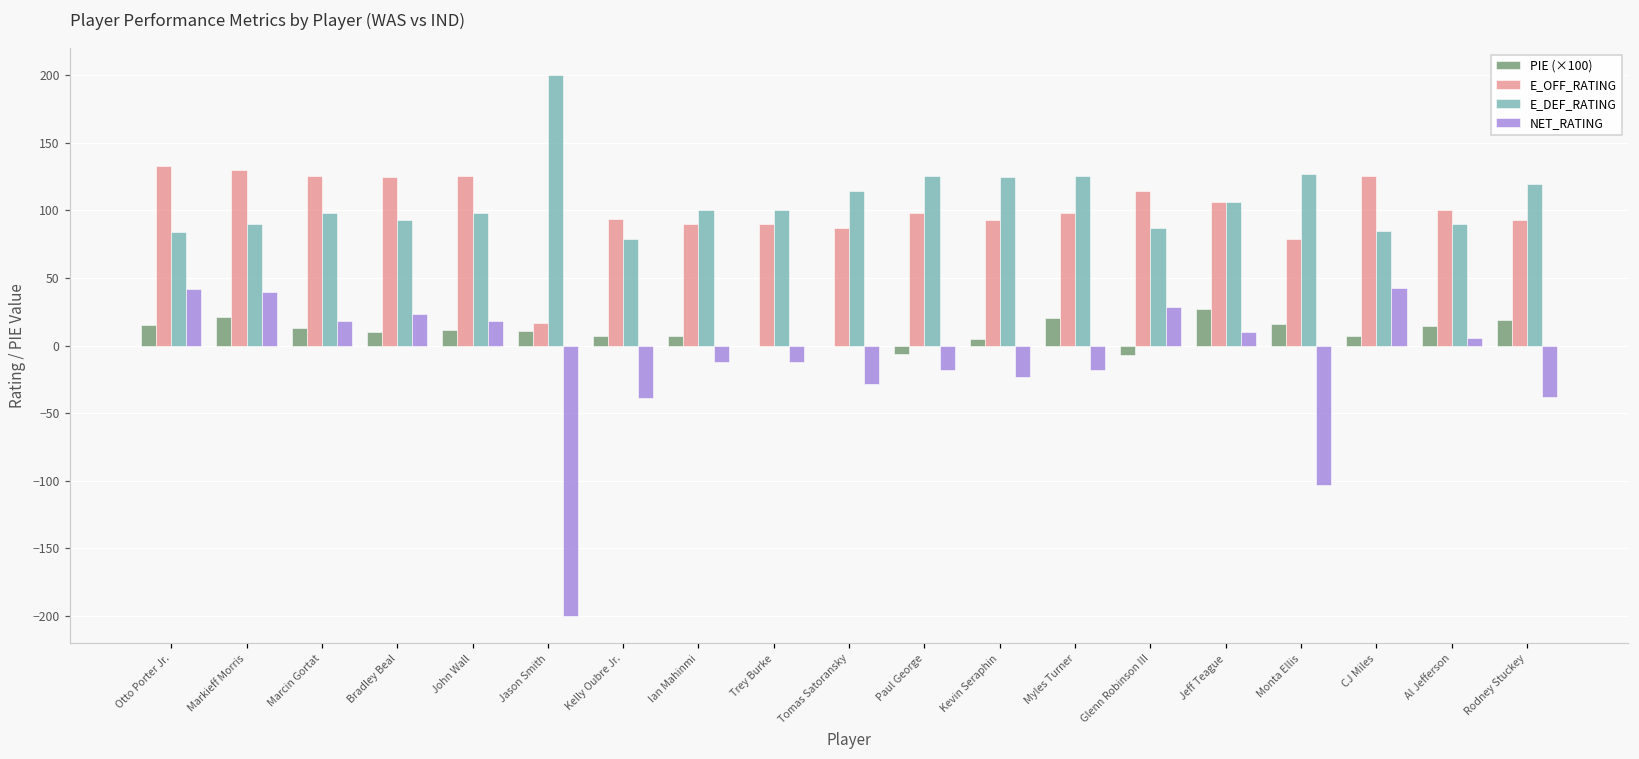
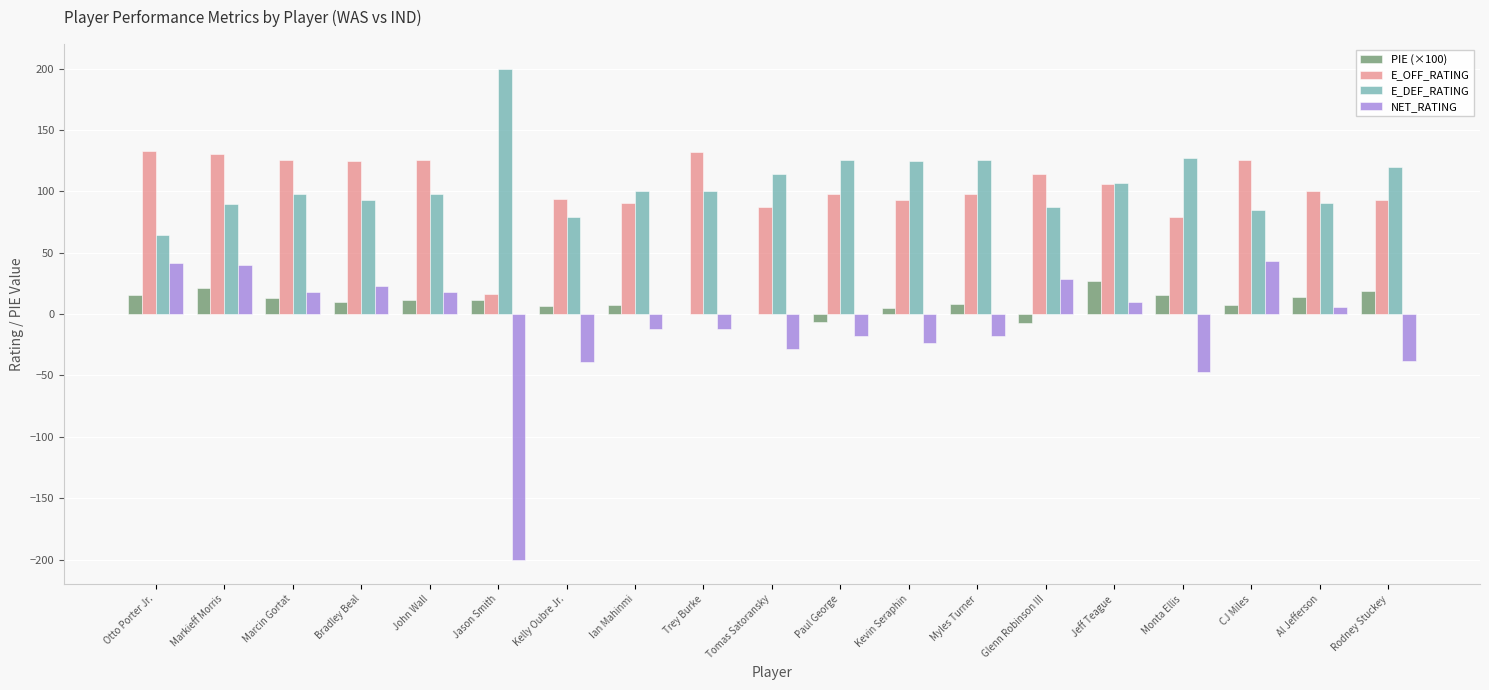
  {
    "PIE (×100)": {
      "Otto Porter Jr.": 15,
      "Markieff Morris": 21,
      "Marcin Gortat": 13,
      "Bradley Beal": 10,
      "John Wall": 12,
      "Jason Smith": 11,
      "Kelly Oubre Jr.": 7,
      "Ian Mahinmi": 7,
      "Trey Burke": 0,
      "Tomas Satoransky": 0,
      "Paul George": -7,
      "Kevin Seraphin": 5,
-     "Myles Turner": 20,
+     "Myles Turner": 8,
      "Glenn Robinson III": -7,
      "Jeff Teague": 27,
      "Monta Ellis": 16,
      "CJ Miles": 7,
      "Al Jefferson": 14,
      "Rodney Stuckey": 19
    },
    "E_OFF_RATING": {
      "Otto Porter Jr.": 133,
      "Markieff Morris": 130,
      "Marcin Gortat": 125,
      "Bradley Beal": 125,
      "John Wall": 125,
      "Jason Smith": 17,
      "Kelly Oubre Jr.": 94,
      "Ian Mahinmi": 90,
-     "Trey Burke": 90,
+     "Trey Burke": 132,
      "Tomas Satoransky": 87,
      "Paul George": 98,
      "Kevin Seraphin": 93,
      "Myles Turner": 98,
      "Glenn Robinson III": 114,
      "Jeff Teague": 106,
      "Monta Ellis": 79,
      "CJ Miles": 126,
      "Al Jefferson": 100,
      "Rodney Stuckey": 93
    },
    "E_DEF_RATING": {
-     "Otto Porter Jr.": 84,
+     "Otto Porter Jr.": 64,
      "Markieff Morris": 90,
      "Marcin Gortat": 98,
      "Bradley Beal": 93,
      "John Wall": 98,
      "Jason Smith": 200,
      "Kelly Oubre Jr.": 79,
      "Ian Mahinmi": 100,
      "Trey Burke": 100,
      "Tomas Satoransky": 114,
      "Paul George": 125,
      "Kevin Seraphin": 125,
      "Myles Turner": 125,
      "Glenn Robinson III": 87,
      "Jeff Teague": 107,
      "Monta Ellis": 127,
      "CJ Miles": 85,
      "Al Jefferson": 90,
      "Rodney Stuckey": 120
    },
    "NET_RATING": {
      "Otto Porter Jr.": 42,
      "Markieff Morris": 40,
      "Marcin Gortat": 18,
      "Bradley Beal": 23,
      "John Wall": 18,
      "Jason Smith": -200,
      "Kelly Oubre Jr.": -39,
      "Ian Mahinmi": -13,
      "Trey Burke": -13,
      "Tomas Satoransky": -29,
      "Paul George": -18,
      "Kevin Seraphin": -23,
      "Myles Turner": -18,
      "Glenn Robinson III": 29,
      "Jeff Teague": 10,
-     "Monta Ellis": -103,
+     "Monta Ellis": -47,
      "CJ Miles": 43,
      "Al Jefferson": 6,
      "Rodney Stuckey": -38
    }
  }
